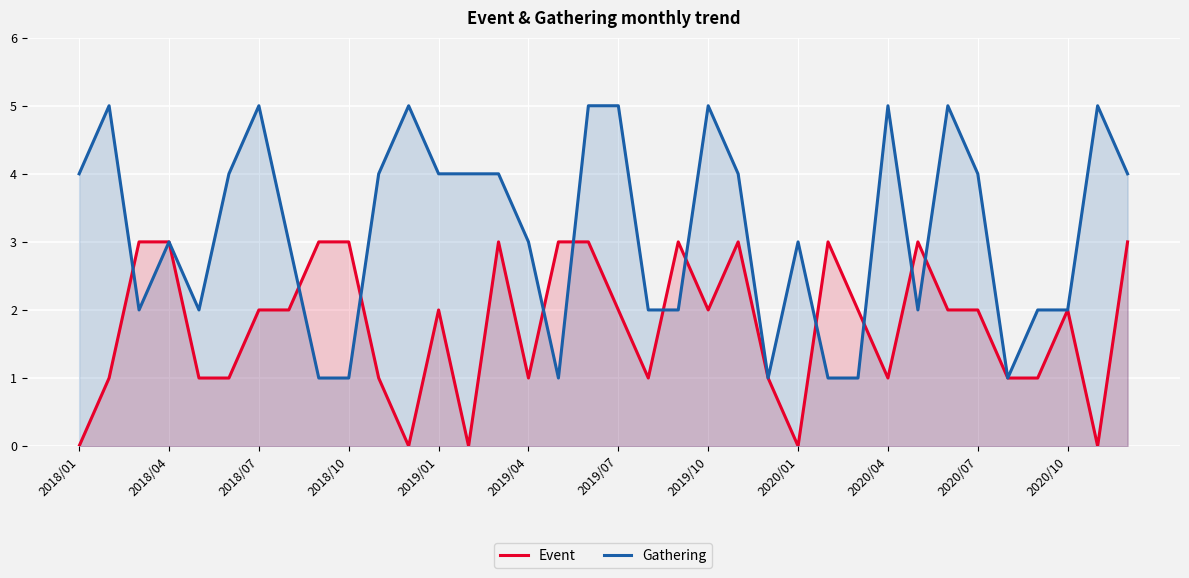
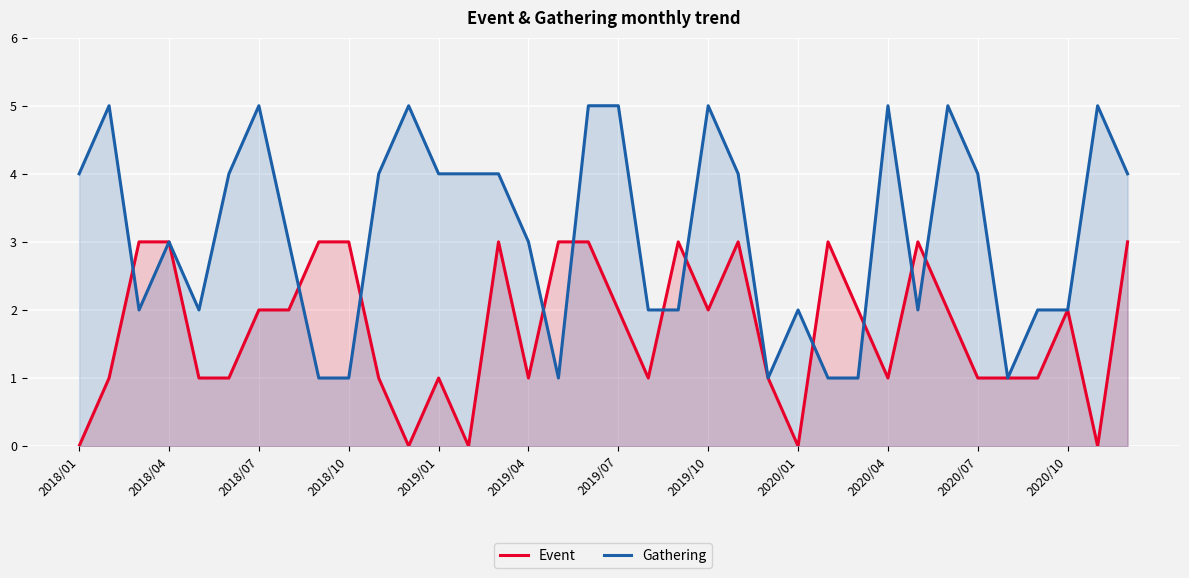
  {
    "Event": {
      "2018/01": 0,
      "2018/07": 2,
      "2018/10": 3,
-     "2019/01": 2,
+     "2019/01": 1,
      "2019/04": 1,
      "2019/07": 2,
      "2019/10": 2,
      "2020/01": 0,
      "2020/04": 1,
-     "2020/07": 2
+     "2020/07": 1
    },
    "Gathering": {
      "2018/01": 4,
      "2018/07": 5,
      "2018/10": 1,
      "2019/01": 4,
      "2019/04": 3,
      "2019/07": 5,
      "2019/10": 5,
-     "2020/01": 3,
+     "2020/01": 2,
      "2020/04": 5,
      "2020/07": 4
    }
  }
